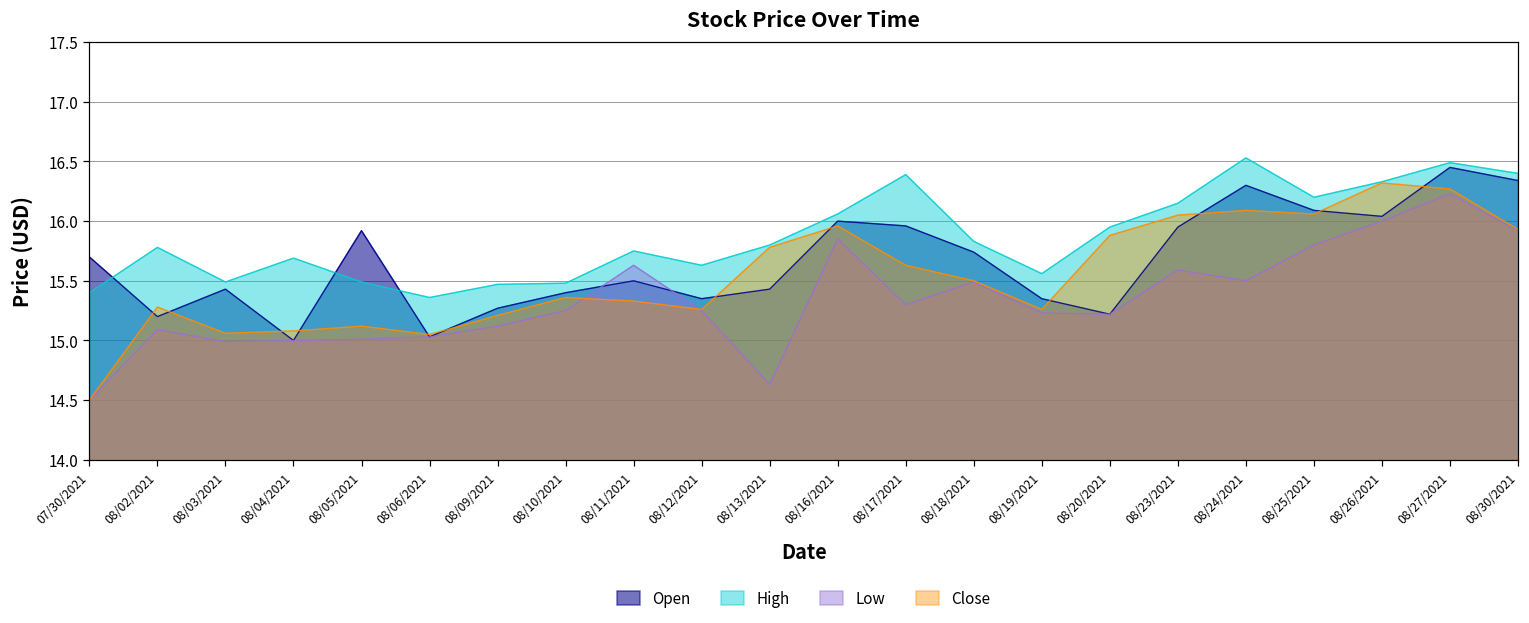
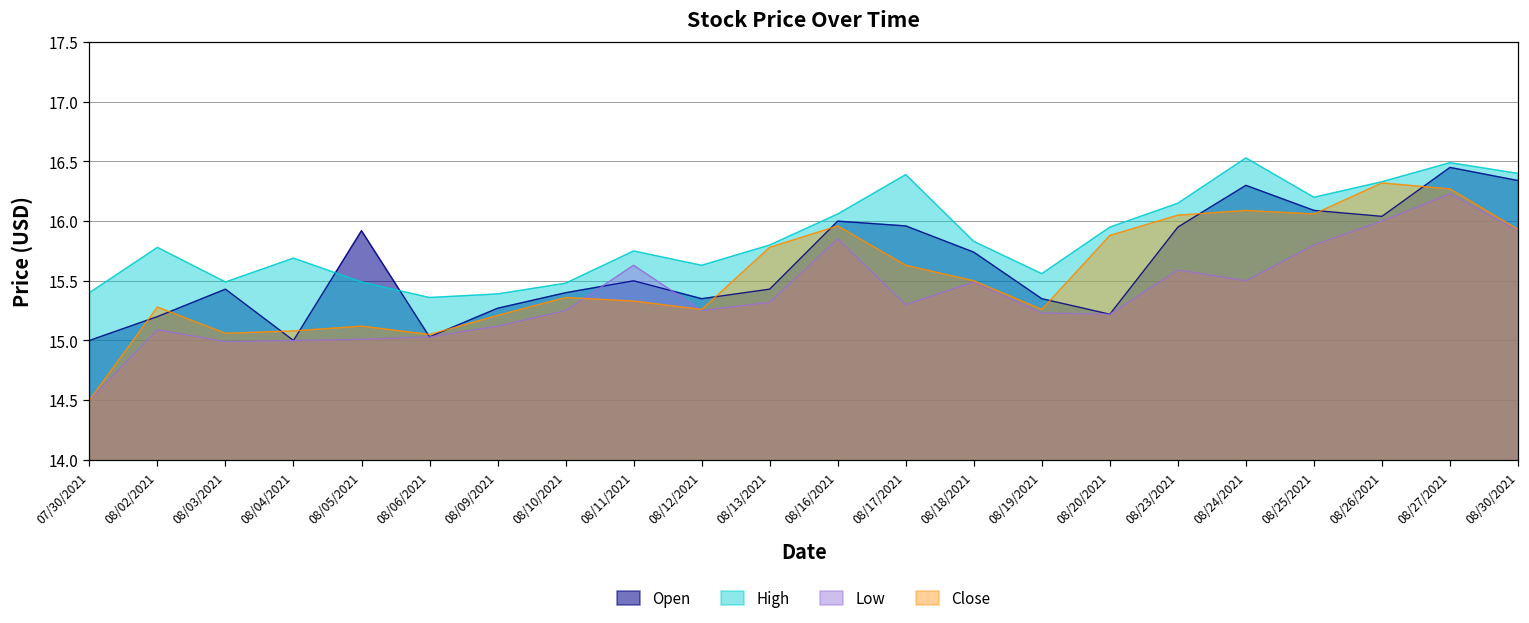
  {
    "Open": {
-     "07/30/2021": 15.7,
+     "07/30/2021": 15.0,
      "08/02/2021": 15.2,
      "08/03/2021": 15.43,
      "08/05/2021": 15.9,
      "08/09/2021": 15.27,
      "08/10/2021": 15.4,
      "08/11/2021": 15.5,
      "08/12/2021": 15.35,
      "08/13/2021": 15.43,
      "08/16/2021": 16.0,
      "08/17/2021": 15.96,
      "08/18/2021": 15.74,
      "08/19/2021": 15.35,
      "08/23/2021": 15.95,
      "08/24/2021": 16.3,
      "08/25/2021": 16.1,
      "08/26/2021": 16.04,
      "08/27/2021": 16.45,
      "08/30/2021": 16.34
    },
    "High": {
      "07/30/2021": 15.40,
      "08/02/2021": 15.78,
      "08/03/2021": 15.49,
      "08/04/2021": 15.69,
      "08/05/2021": 15.49,
      "08/06/2021": 15.36,
-     "08/09/2021": 15.47,
+     "08/09/2021": 15.39,
      "08/10/2021": 15.48,
      "08/11/2021": 15.75,
      "08/12/2021": 15.63,
      "08/16/2021": 16.06,
      "08/17/2021": 16.39,
      "08/18/2021": 15.83,
      "08/19/2021": 15.56,
      "08/20/2021": 15.95,
      "08/23/2021": 16.15,
      "08/24/2021": 16.53,
      "08/25/2021": 16.20,
      "08/27/2021": 16.49,
      "08/30/2021": 16.40
    },
    "Low": {
      "08/02/2021": 15.09,
      "08/03/2021": 14.99,
      "08/05/2021": 15.01,
      "08/09/2021": 15.12,
      "08/10/2021": 15.25,
      "08/11/2021": 15.63,
-     "08/13/2021": 14.63,
+     "08/13/2021": 15.32,
      "08/16/2021": 15.85,
      "08/17/2021": 15.30,
      "08/19/2021": 15.23,
      "08/23/2021": 15.59,
      "08/24/2021": 15.50,
      "08/25/2021": 15.80,
      "08/26/2021": 16.00,
      "08/27/2021": 16.23
    },
    "Close": {
      "08/02/2021": 15.28,
      "08/03/2021": 15.06,
      "08/04/2021": 15.08,
      "08/05/2021": 15.12,
      "08/09/2021": 15.21,
      "08/10/2021": 15.36,
      "08/11/2021": 15.33,
      "08/16/2021": 15.96,
      "08/17/2021": 15.63,
      "08/19/2021": 15.26,
      "08/20/2021": 15.88,
      "08/23/2021": 16.05,
      "08/24/2021": 16.09,
      "08/25/2021": 16.06,
      "08/27/2021": 16.27
    }
  }
